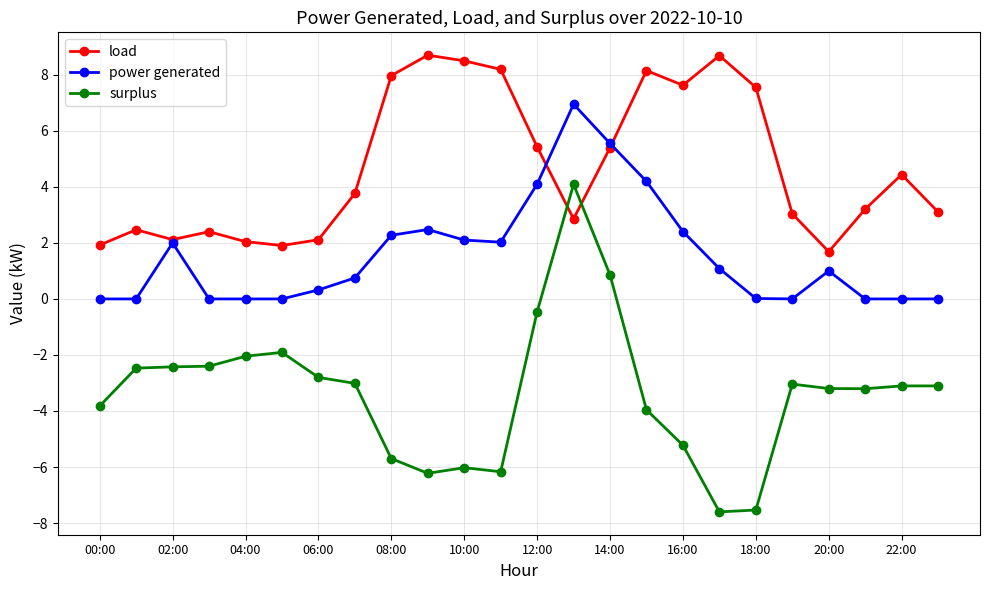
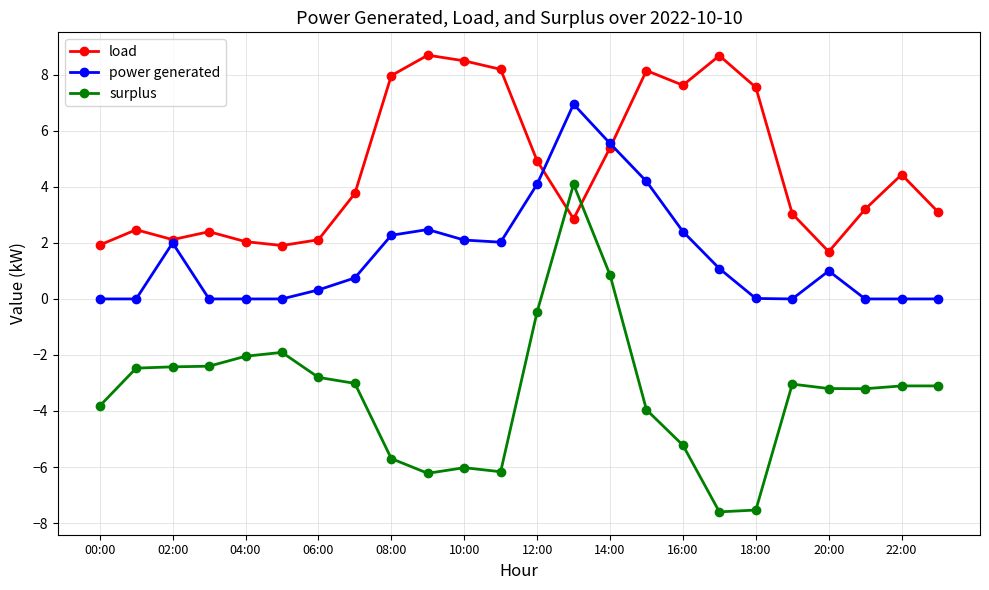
  {
    "load": {
      "00:00": 1.9,
      "02:00": 2.1,
      "04:00": 2.0,
      "06:00": 2.1,
      "08:00": 8.0,
      "10:00": 8.5,
-     "12:00": 5.4,
+     "12:00": 4.9,
      "14:00": 5.4,
      "16:00": 7.6,
      "18:00": 7.6,
      "20:00": 1.7,
      "22:00": 4.4
    },
    "power generated": {
      "00:00": 0.0,
      "02:00": 2.0,
      "04:00": 0.0,
      "06:00": 0.3,
      "08:00": 2.3,
      "10:00": 2.1,
      "12:00": 4.1,
      "14:00": 5.6,
      "16:00": 2.4,
      "18:00": 0.0,
      "20:00": 1.0,
      "22:00": 0.0
    },
    "surplus": {
      "00:00": -3.8,
      "02:00": -2.4,
      "04:00": -2.0,
      "06:00": -2.8,
      "08:00": -5.7,
      "10:00": -6.0,
      "12:00": -0.5,
      "14:00": 0.9,
      "16:00": -5.2,
      "18:00": -7.5,
      "20:00": -3.2,
      "22:00": -3.1
    }
  }
